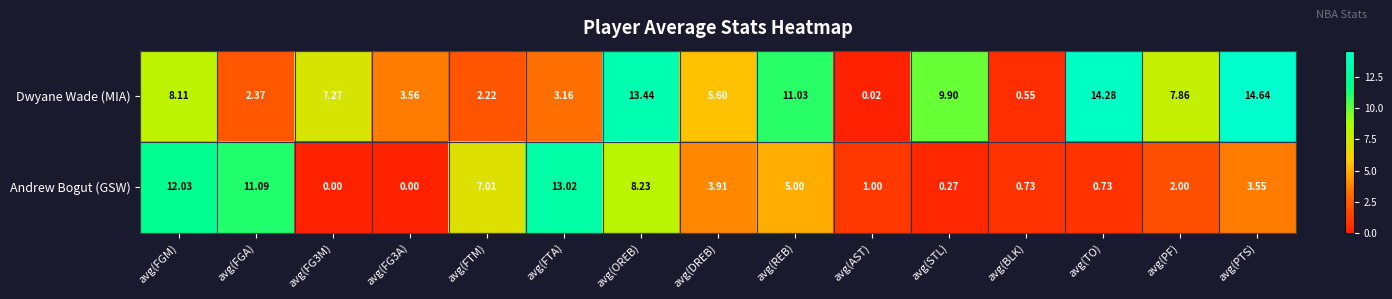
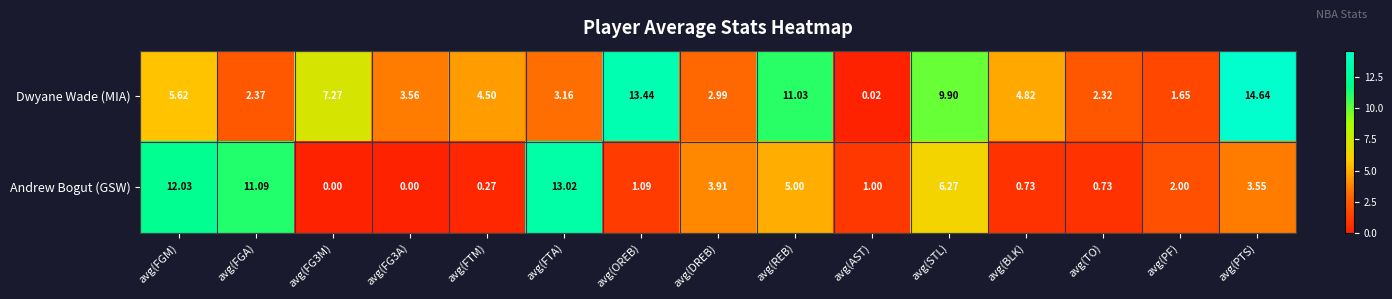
  {
    "Dwyane Wade (MIA)": {
-     "avg(FGM)": 8.11,
+     "avg(FGM)": 5.62,
      "avg(FGA)": 2.37,
      "avg(FG3M)": 7.27,
      "avg(FG3A)": 3.56,
-     "avg(FTM)": 2.22,
+     "avg(FTM)": 4.50,
      "avg(FTA)": 3.16,
      "avg(OREB)": 13.44,
-     "avg(DREB)": 5.60,
+     "avg(DREB)": 2.99,
      "avg(REB)": 11.03,
      "avg(AST)": 0.02,
      "avg(STL)": 9.90,
-     "avg(BLK)": 0.55,
-     "avg(TO)": 14.28,
-     "avg(PF)": 7.86,
+     "avg(BLK)": 4.82,
+     "avg(TO)": 2.32,
+     "avg(PF)": 1.65,
      "avg(PTS)": 14.64
    },
    "Andrew Bogut (GSW)": {
      "avg(FGM)": 12.03,
      "avg(FGA)": 11.09,
      "avg(FG3M)": 0.00,
      "avg(FG3A)": 0.00,
-     "avg(FTM)": 7.01,
+     "avg(FTM)": 0.27,
      "avg(FTA)": 13.02,
-     "avg(OREB)": 8.23,
+     "avg(OREB)": 1.09,
      "avg(DREB)": 3.91,
      "avg(REB)": 5.00,
      "avg(AST)": 1.00,
-     "avg(STL)": 0.27,
+     "avg(STL)": 6.27,
      "avg(BLK)": 0.73,
      "avg(TO)": 0.73,
      "avg(PF)": 2.00,
      "avg(PTS)": 3.55
    }
  }
